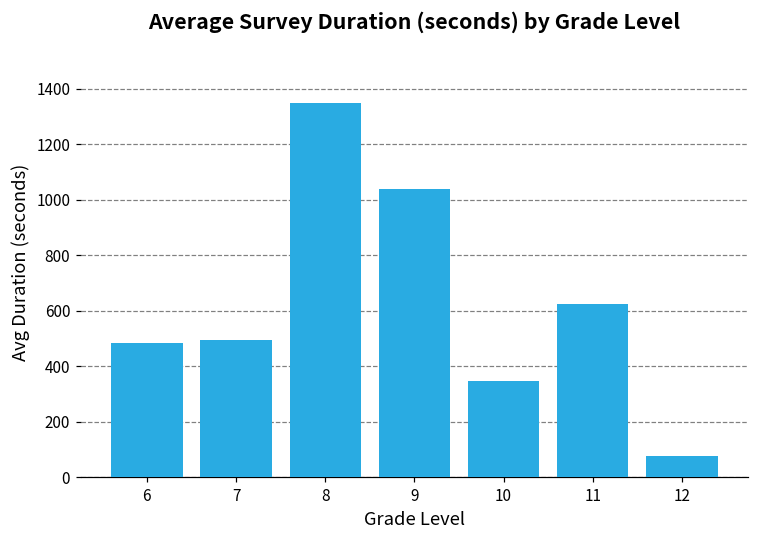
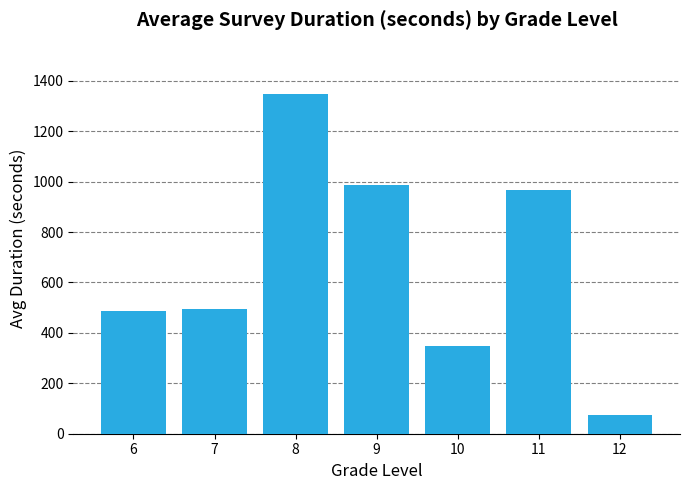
  {
    "6": 490,
    "7": 490,
    "8": 1350,
-   "9": 1040,
+   "9": 990,
    "10": 350,
-   "11": 620,
+   "11": 970,
    "12": 80
  }
